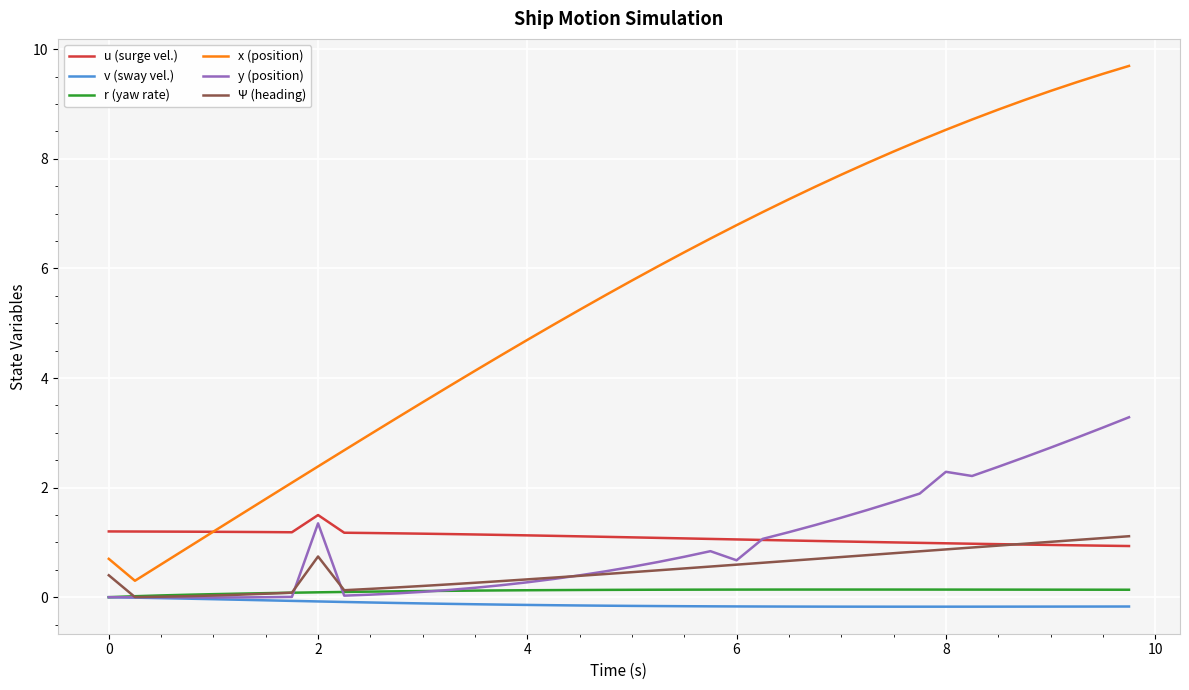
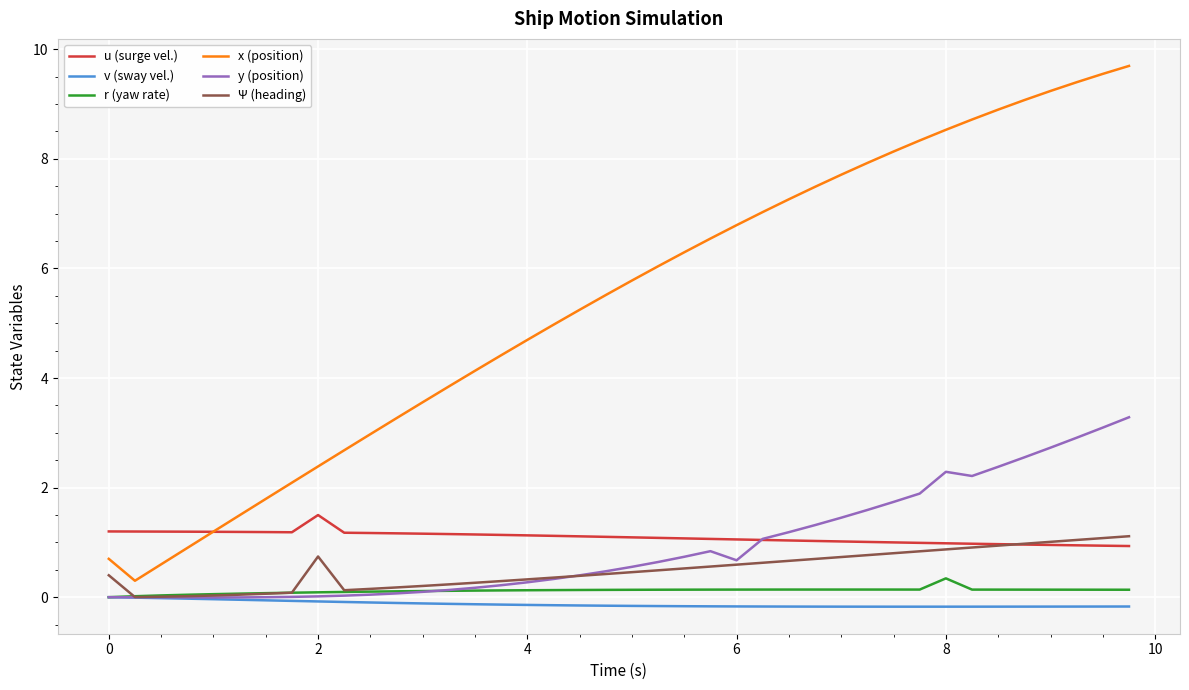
  {
    "u (surge vel.)": {
      "0": 1.2,
      "2": 1.5,
      "4": 1.1,
      "6": 1.1,
      "8": 1.0
    },
    "v (sway vel.)": {
      "2": -0.1,
      "4": -0.1,
      "6": -0.2,
      "8": -0.2
    },
    "r (yaw rate)": {
      "2": 0.1,
      "4": 0.1,
      "6": 0.1,
-     "8": 0.1
+     "8": 0.3
    },
    "x (position)": {
      "0": 0.7,
      "2": 2.4,
      "4": 4.7,
      "6": 6.8,
      "8": 8.5
    },
    "y (position)": {
-     "2": 1.3,
+     "2": 0.0,
      "4": 0.3,
      "6": 0.7,
      "8": 2.3
    },
    "Ψ (heading)": {
      "0": 0.4,
      "2": 0.7,
      "4": 0.3,
      "6": 0.6,
      "8": 0.9
    }
  }
